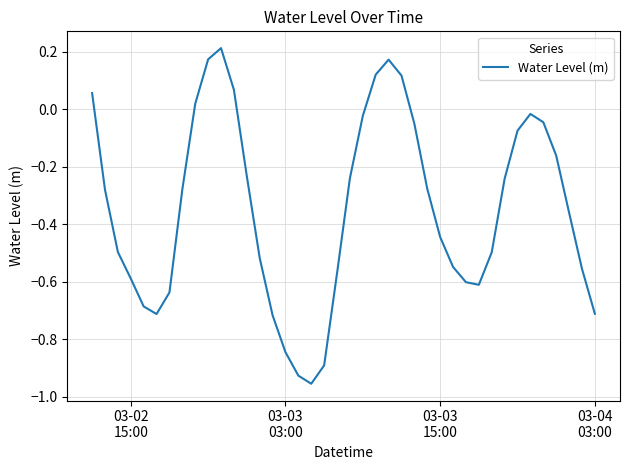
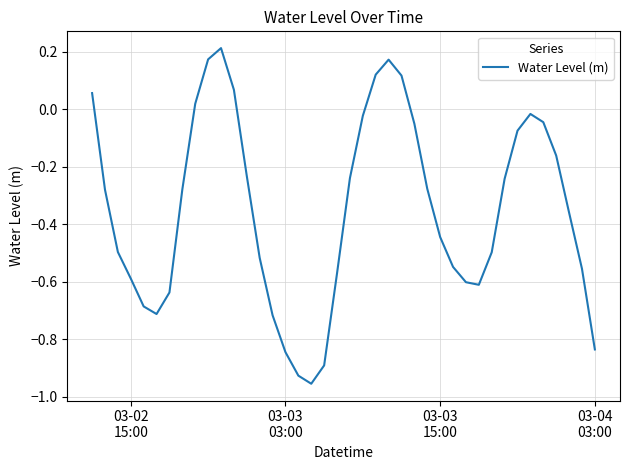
  {
    "03-02 15:00": -0.59,
    "03-03 03:00": -0.85,
    "03-03 15:00": -0.45,
-   "03-04 03:00": -0.71
+   "03-04 03:00": -0.84
  }
